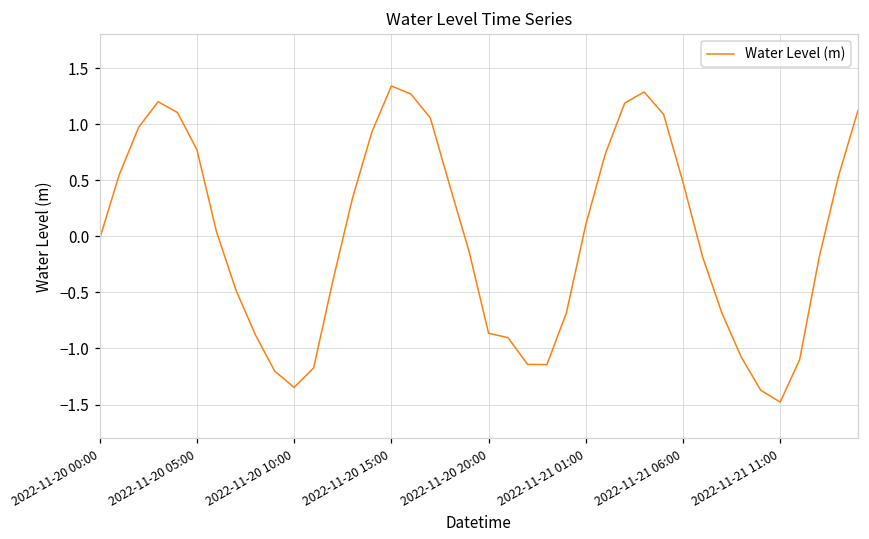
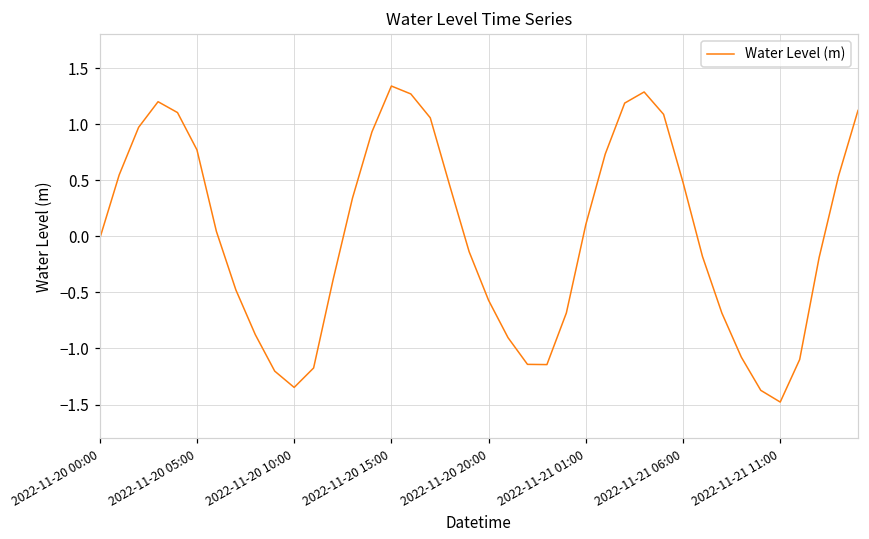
  {
    "2022-11-20 00:00": -0.02,
    "2022-11-20 05:00": 0.77,
    "2022-11-20 10:00": -1.35,
    "2022-11-20 15:00": 1.34,
-   "2022-11-20 20:00": -0.86,
+   "2022-11-20 20:00": -0.57,
    "2022-11-21 01:00": 0.10,
    "2022-11-21 06:00": 0.48,
    "2022-11-21 11:00": -1.48
  }
